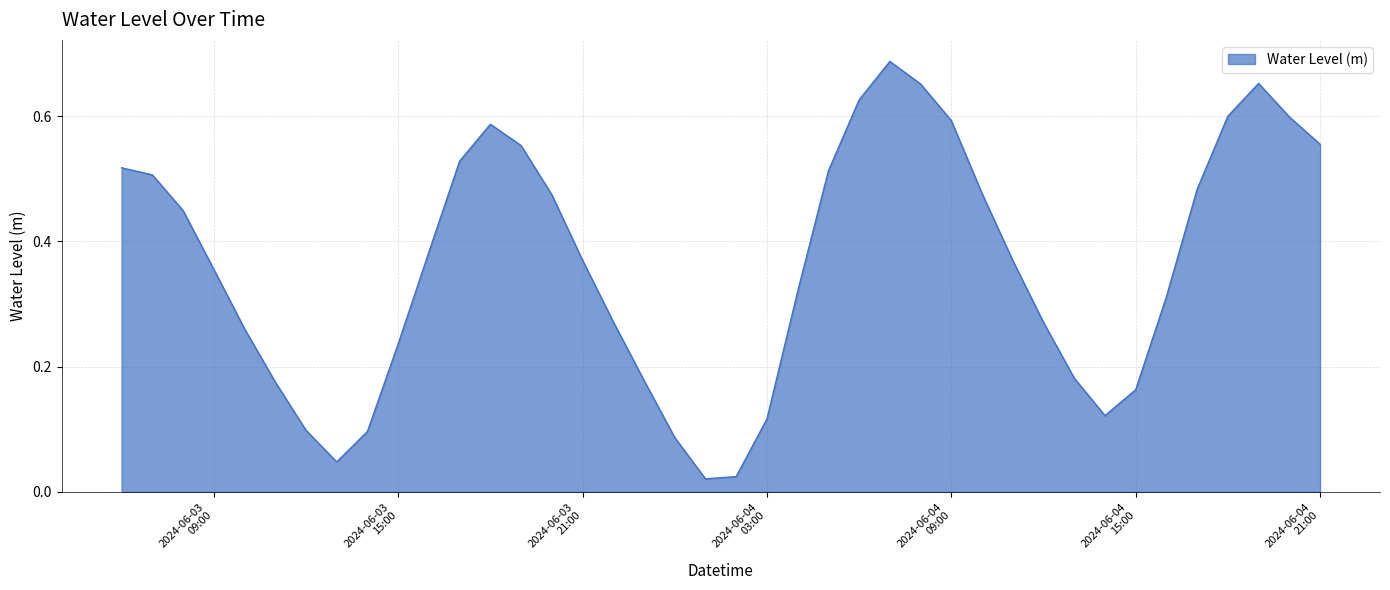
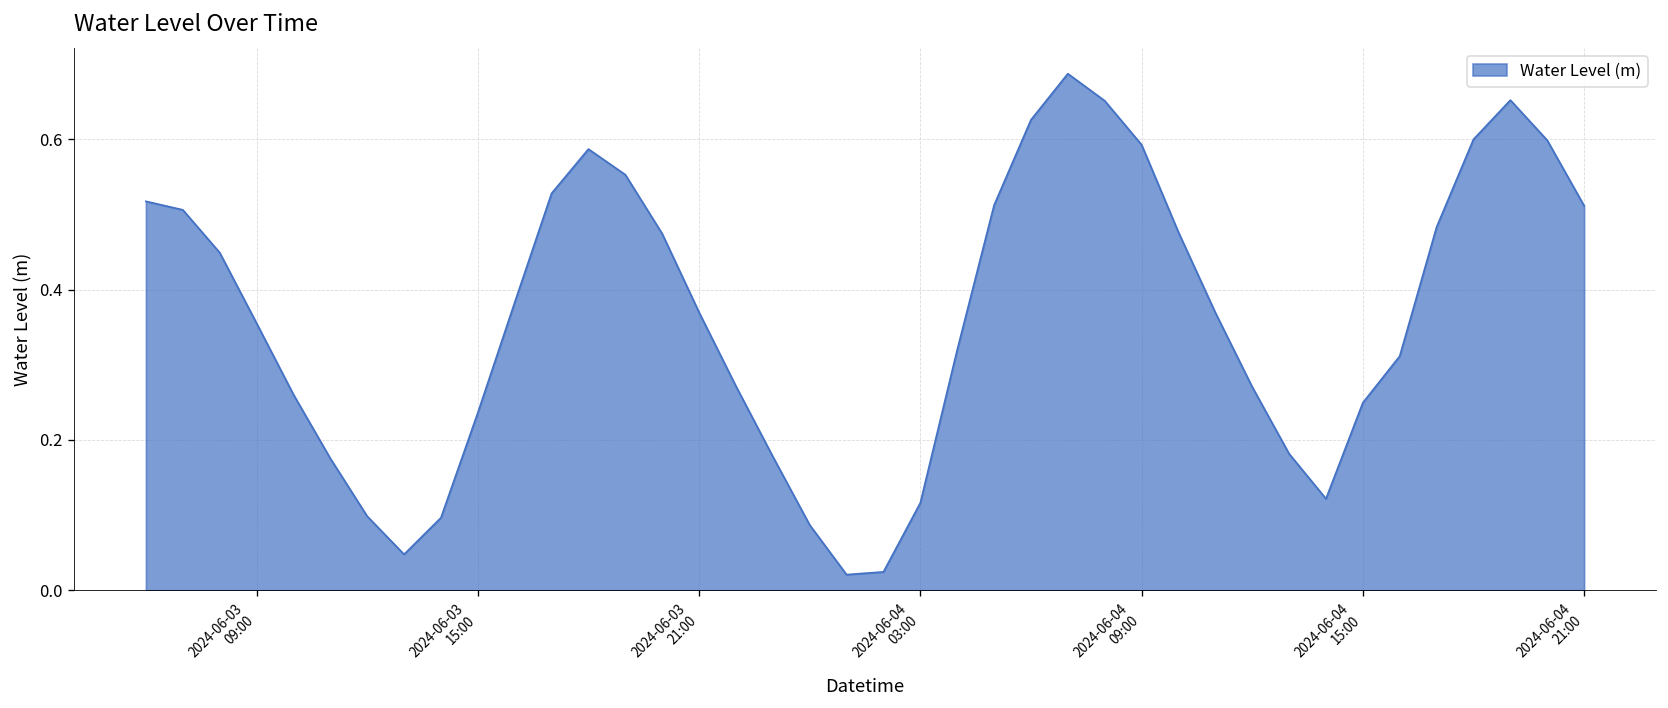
  {
    "2024-06-03 09:00": 0.36,
    "2024-06-03 15:00": 0.24,
    "2024-06-03 21:00": 0.37,
    "2024-06-04 03:00": 0.12,
    "2024-06-04 09:00": 0.59,
-   "2024-06-04 15:00": 0.16,
-   "2024-06-04 21:00": 0.55
+   "2024-06-04 15:00": 0.25,
+   "2024-06-04 21:00": 0.51
  }
